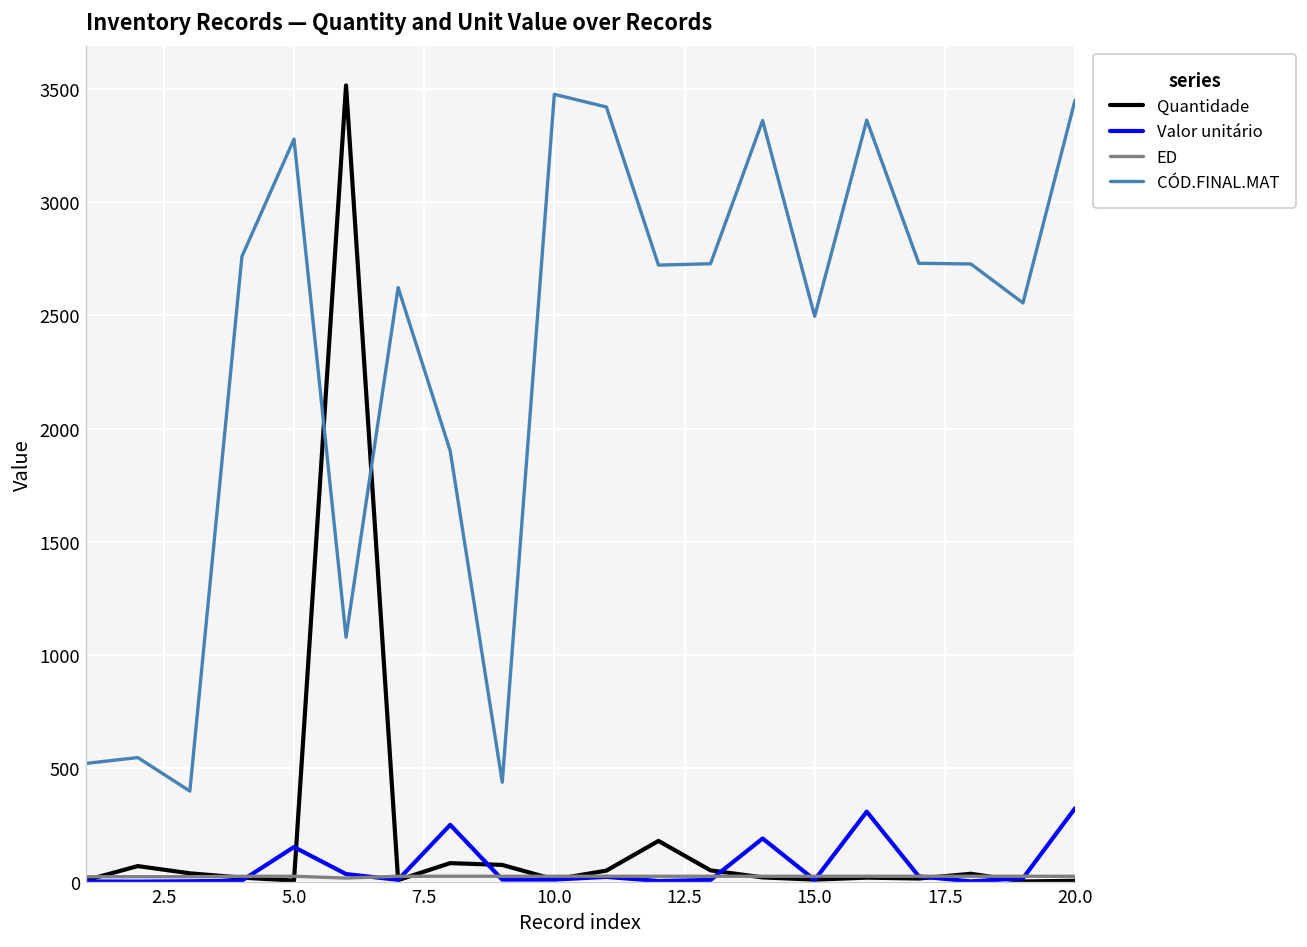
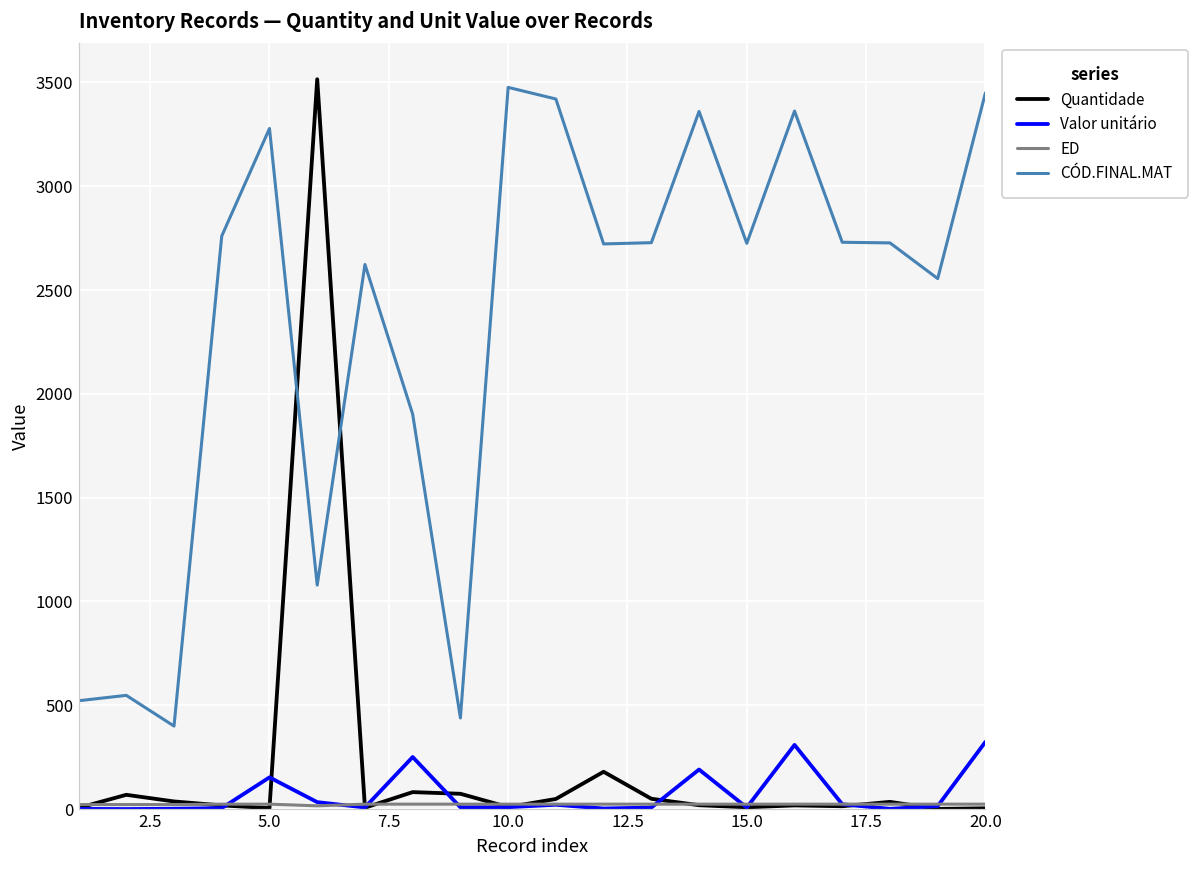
  {
    "Quantidade": {
      "5.0": 10,
      "20.0": 0
    },
    "Valor unitário": {
      "5.0": 150,
      "20.0": 320
    },
    "ED": {
      "5.0": 20,
      "10.0": 20,
      "15.0": 20,
      "20.0": 20
    },
    "CÓD.FINAL.MAT": {
      "5.0": 3280,
      "10.0": 3480,
-     "15.0": 2500,
+     "15.0": 2730,
      "20.0": 3450
    }
  }
